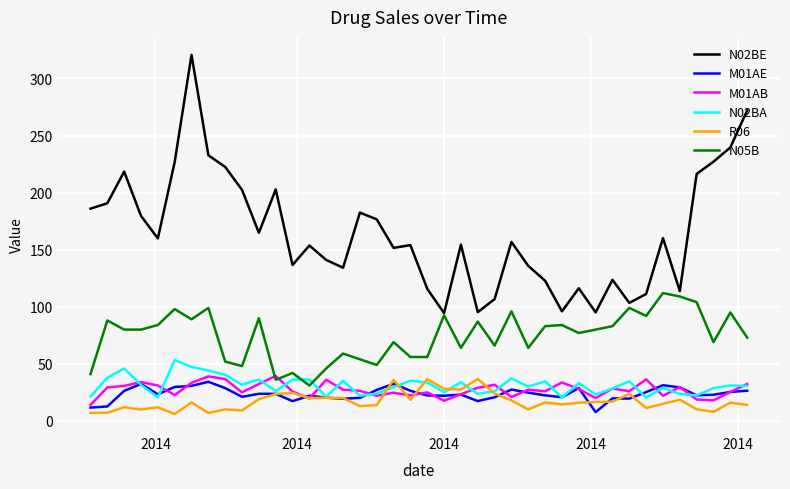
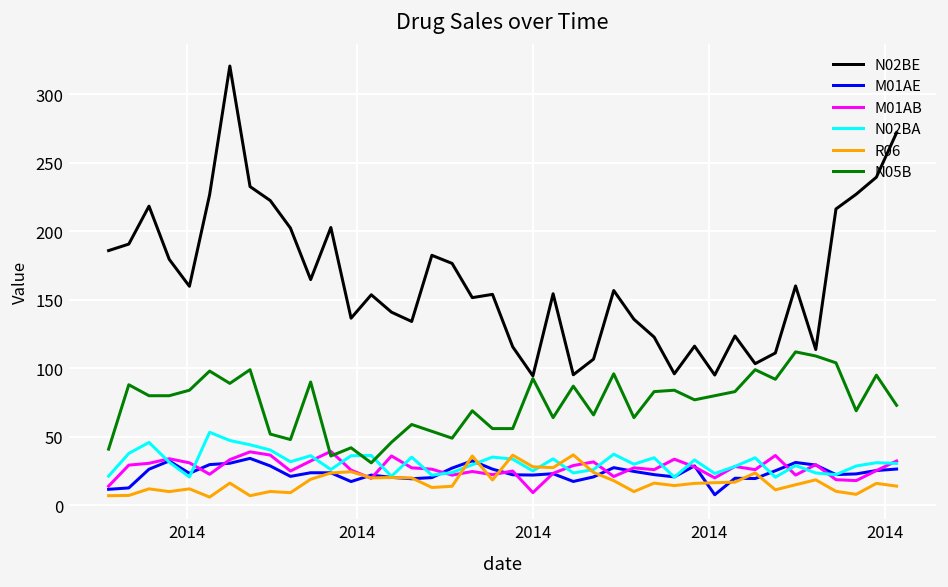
  {
    "M01AE": {
      "2014": 22
    },
    "M01AB": {
-     "2014": 18
+     "2014": 9
    },
    "N02BA": {
      "2014": 25
    },
    "R06": {
      "2014": 28
    }
  }
